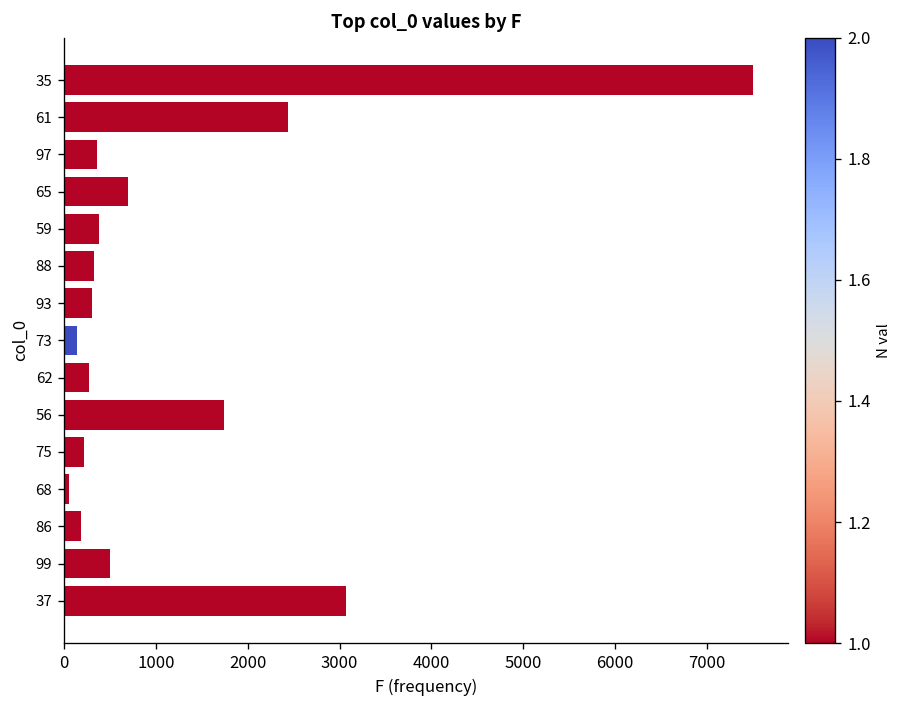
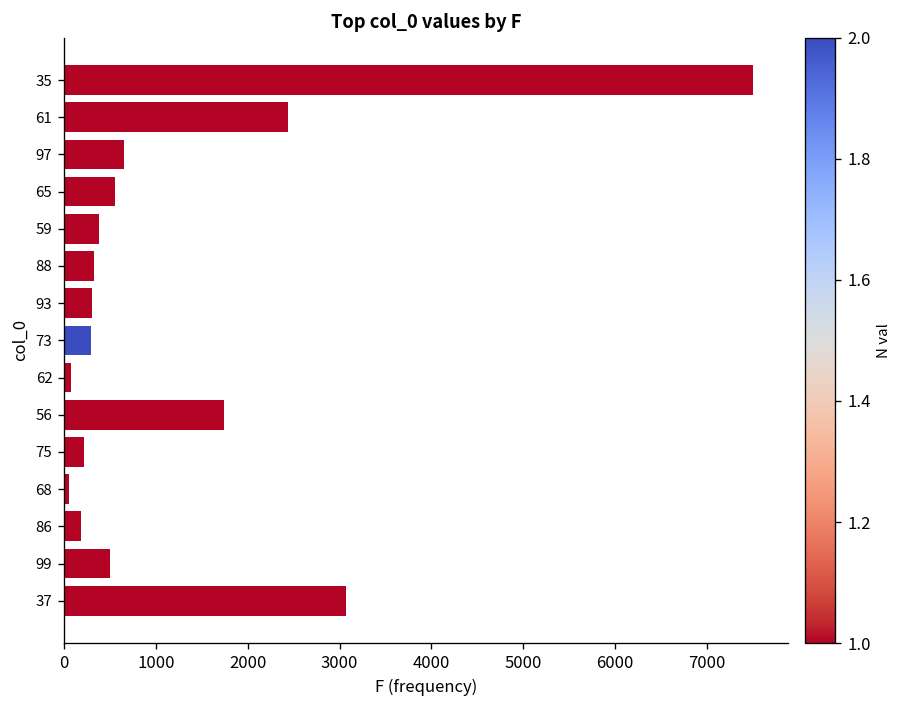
  {
    "35": 7500,
    "61": 2400,
-   "97": 400,
-   "65": 700,
+   "97": 700,
+   "65": 600,
    "59": 400,
    "88": 300,
    "93": 300,
-   "73": 100,
-   "62": 300,
+   "73": 300,
+   "62": 100,
    "56": 1700,
    "75": 200,
    "68": 100,
    "86": 200,
    "99": 500,
    "37": 3100
  }
